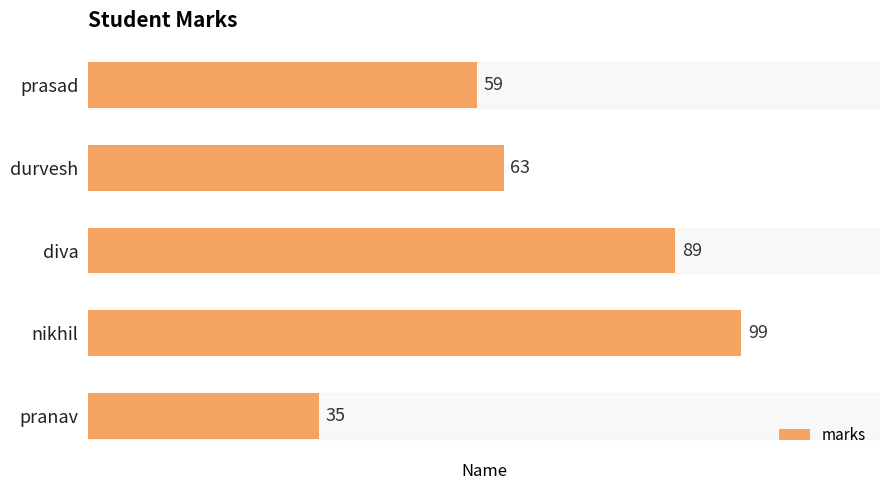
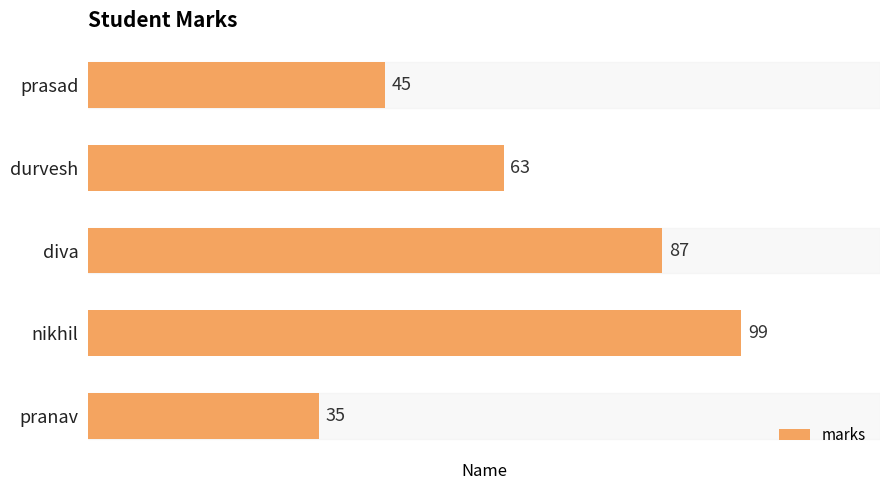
  {
-   "prasad": 59,
+   "prasad": 45,
    "durvesh": 63,
-   "diva": 89,
+   "diva": 87,
    "nikhil": 99,
    "pranav": 35
  }
